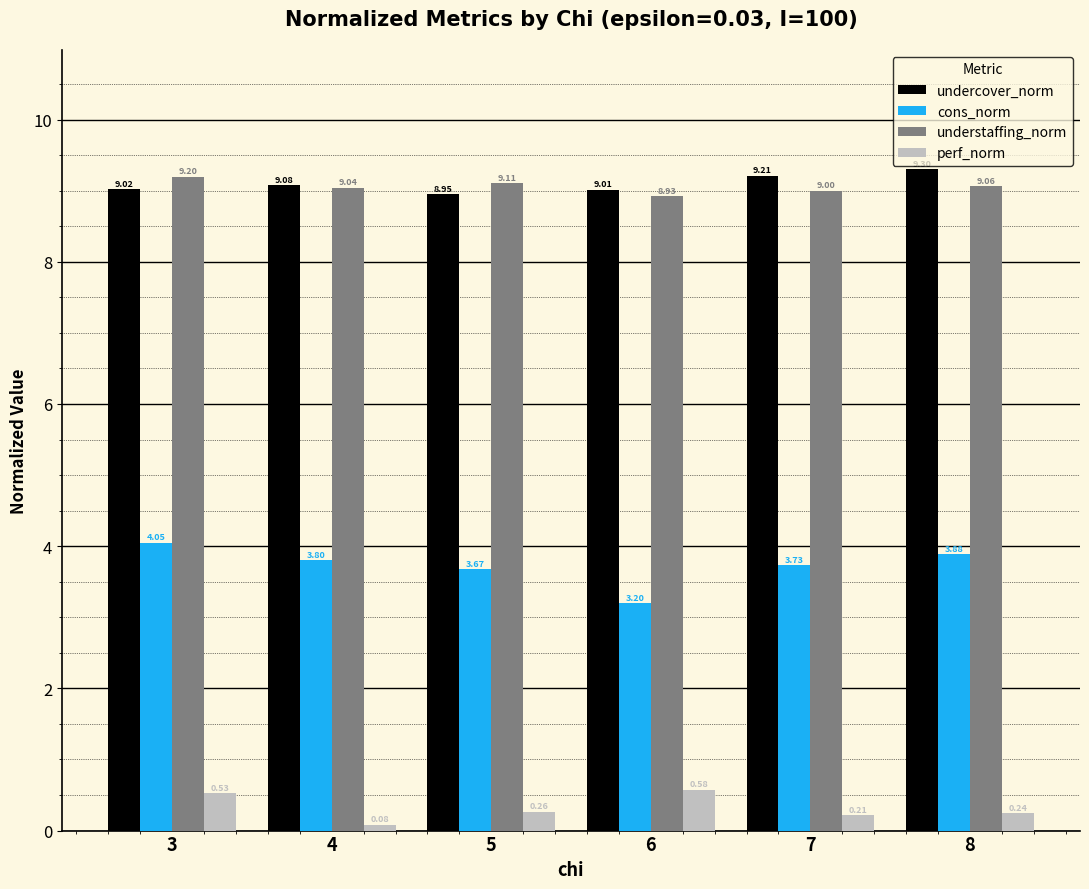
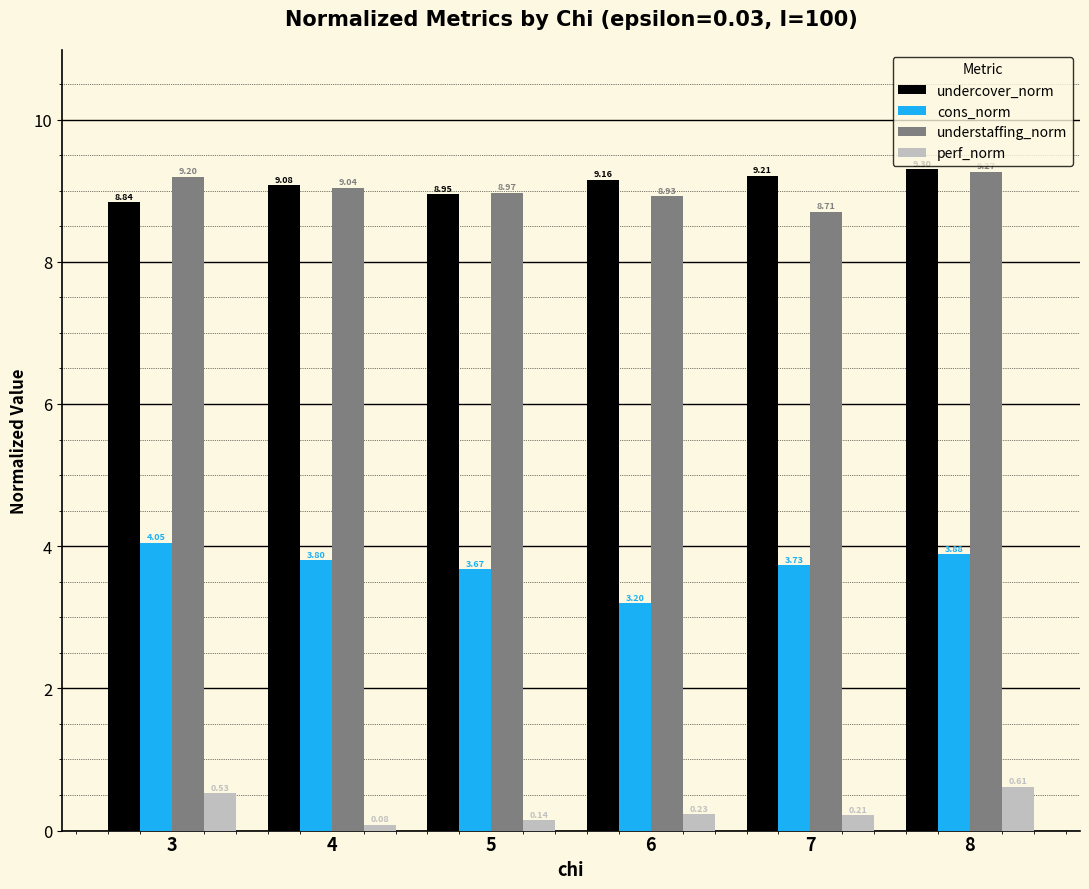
  {
    "undercover_norm": {
-     "3": 9.02,
+     "3": 8.84,
      "4": 9.08,
      "5": 8.95,
-     "6": 9.01,
+     "6": 9.16,
      "7": 9.21
    },
    "cons_norm": {
      "3": 4.05,
      "4": 3.80,
      "5": 3.67,
      "6": 3.20,
      "7": 3.73,
      "8": 3.88
    },
    "understaffing_norm": {
      "3": 9.20,
      "4": 9.04,
-     "5": 9.11,
+     "5": 8.97,
      "6": 8.93,
-     "7": 9.00,
-     "8": 9.1
+     "7": 8.71,
+     "8": 9.3
    },
    "perf_norm": {
      "3": 0.53,
      "4": 0.08,
-     "5": 0.26,
-     "6": 0.58,
+     "5": 0.14,
+     "6": 0.23,
      "7": 0.21,
-     "8": 0.24
+     "8": 0.61
    }
  }
